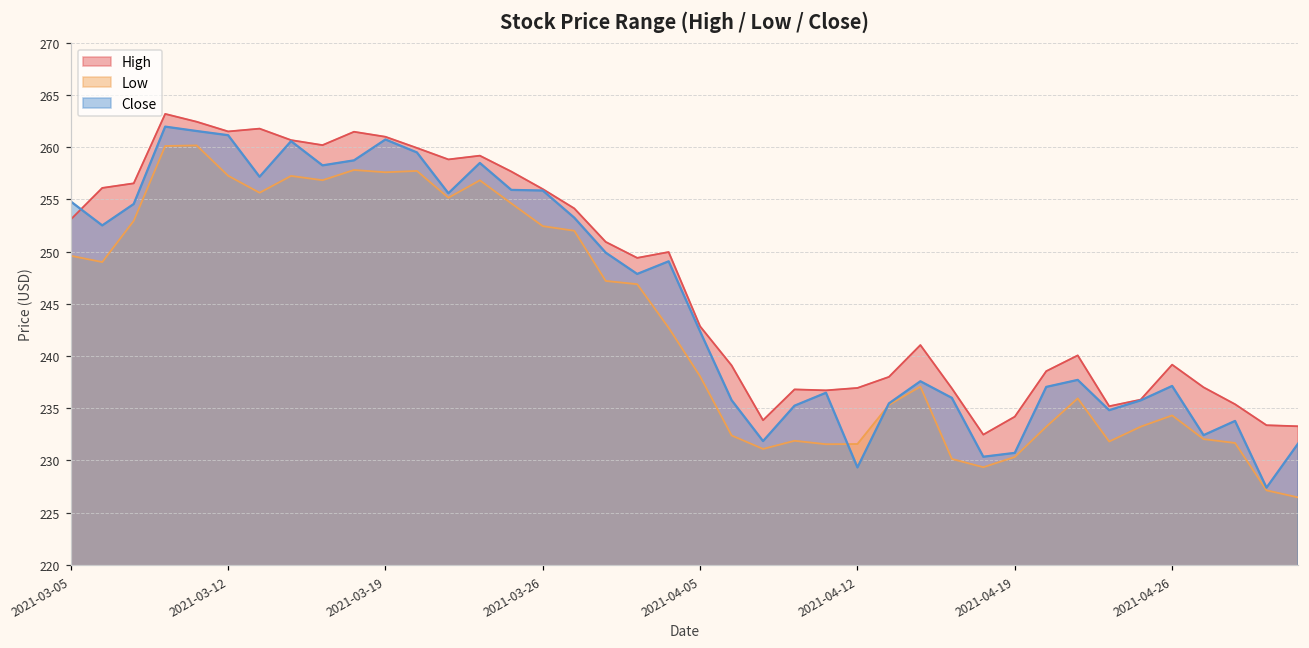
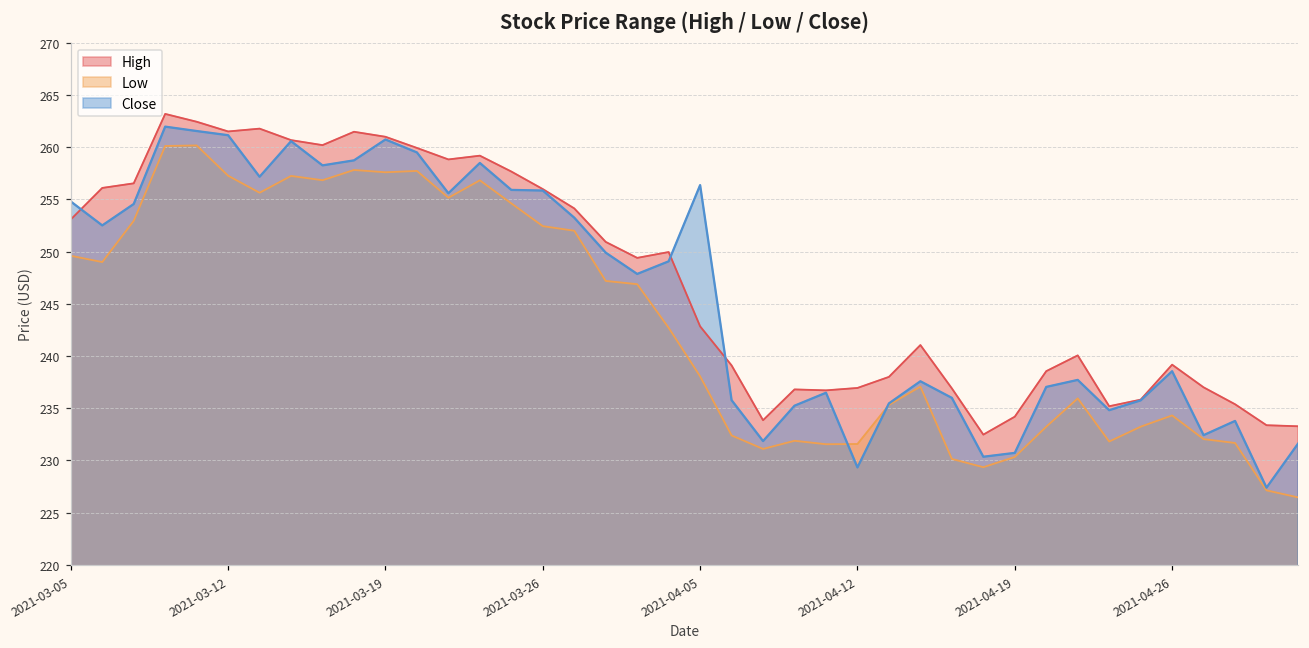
  {
    "Close": {
      "2021-03-05": 255,
      "2021-03-12": 261,
-     "2021-04-05": 242,
+     "2021-04-05": 256,
      "2021-04-12": 229,
      "2021-04-19": 231,
-     "2021-04-26": 237
+     "2021-04-26": 239
    }
  }
